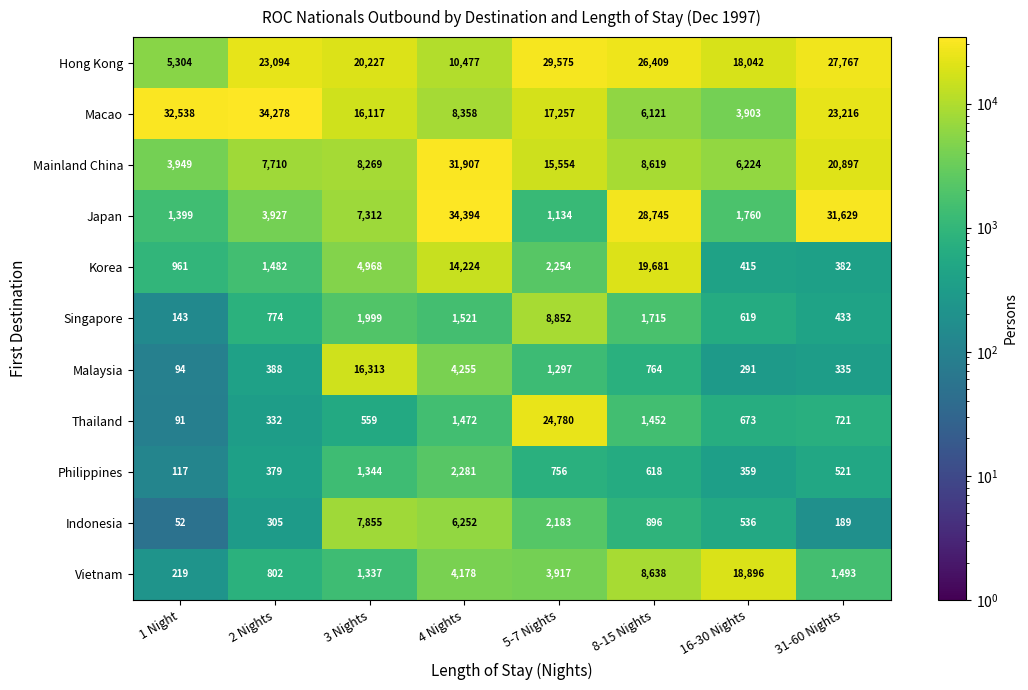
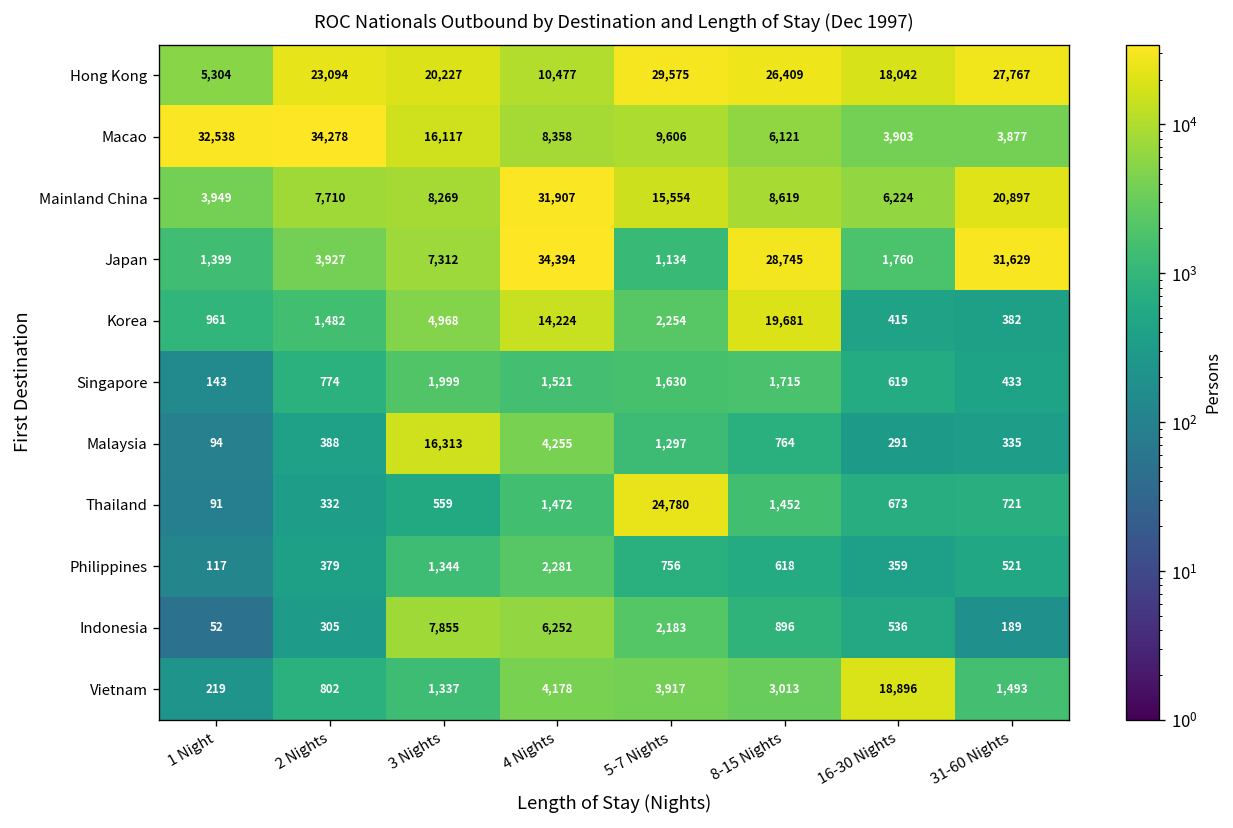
  {
    "Hong Kong": {
      "1 Night": "5,304",
      "2 Nights": "23,094",
      "3 Nights": "20,227",
      "4 Nights": "10,477",
      "5-7 Nights": "29,575",
      "8-15 Nights": "26,409",
      "16-30 Nights": "18,042",
      "31-60 Nights": "27,767"
    },
    "Macao": {
      "1 Night": "32,538",
      "2 Nights": "34,278",
      "3 Nights": "16,117",
      "4 Nights": "8,358",
-     "5-7 Nights": "17,257",
+     "5-7 Nights": "9,606",
      "8-15 Nights": "6,121",
      "16-30 Nights": "3,903",
-     "31-60 Nights": "23,216"
+     "31-60 Nights": "3,877"
    },
    "Mainland China": {
      "1 Night": "3,949",
      "2 Nights": "7,710",
      "3 Nights": "8,269",
      "4 Nights": "31,907",
      "5-7 Nights": "15,554",
      "8-15 Nights": "8,619",
      "16-30 Nights": "6,224",
      "31-60 Nights": "20,897"
    },
    "Japan": {
      "1 Night": "1,399",
      "2 Nights": "3,927",
      "3 Nights": "7,312",
      "4 Nights": "34,394",
      "5-7 Nights": "1,134",
      "8-15 Nights": "28,745",
      "16-30 Nights": "1,760",
      "31-60 Nights": "31,629"
    },
    "Korea": {
      "1 Night": "961",
      "2 Nights": "1,482",
      "3 Nights": "4,968",
      "4 Nights": "14,224",
      "5-7 Nights": "2,254",
      "8-15 Nights": "19,681",
      "16-30 Nights": "415",
      "31-60 Nights": "382"
    },
    "Singapore": {
      "1 Night": "143",
      "2 Nights": "774",
      "3 Nights": "1,999",
      "4 Nights": "1,521",
-     "5-7 Nights": "8,852",
+     "5-7 Nights": "1,630",
      "8-15 Nights": "1,715",
      "16-30 Nights": "619",
      "31-60 Nights": "433"
    },
    "Malaysia": {
      "1 Night": "94",
      "2 Nights": "388",
      "3 Nights": "16,313",
      "4 Nights": "4,255",
      "5-7 Nights": "1,297",
      "8-15 Nights": "764",
      "16-30 Nights": "291",
      "31-60 Nights": "335"
    },
    "Thailand": {
      "1 Night": "91",
      "2 Nights": "332",
      "3 Nights": "559",
      "4 Nights": "1,472",
      "5-7 Nights": "24,780",
      "8-15 Nights": "1,452",
      "16-30 Nights": "673",
      "31-60 Nights": "721"
    },
    "Philippines": {
      "1 Night": "117",
      "2 Nights": "379",
      "3 Nights": "1,344",
      "4 Nights": "2,281",
      "5-7 Nights": "756",
      "8-15 Nights": "618",
      "16-30 Nights": "359",
      "31-60 Nights": "521"
    },
    "Indonesia": {
      "1 Night": "52",
      "2 Nights": "305",
      "3 Nights": "7,855",
      "4 Nights": "6,252",
      "5-7 Nights": "2,183",
      "8-15 Nights": "896",
      "16-30 Nights": "536",
      "31-60 Nights": "189"
    },
    "Vietnam": {
      "1 Night": "219",
      "2 Nights": "802",
      "3 Nights": "1,337",
      "4 Nights": "4,178",
      "5-7 Nights": "3,917",
-     "8-15 Nights": "8,638",
+     "8-15 Nights": "3,013",
      "16-30 Nights": "18,896",
      "31-60 Nights": "1,493"
    }
  }
